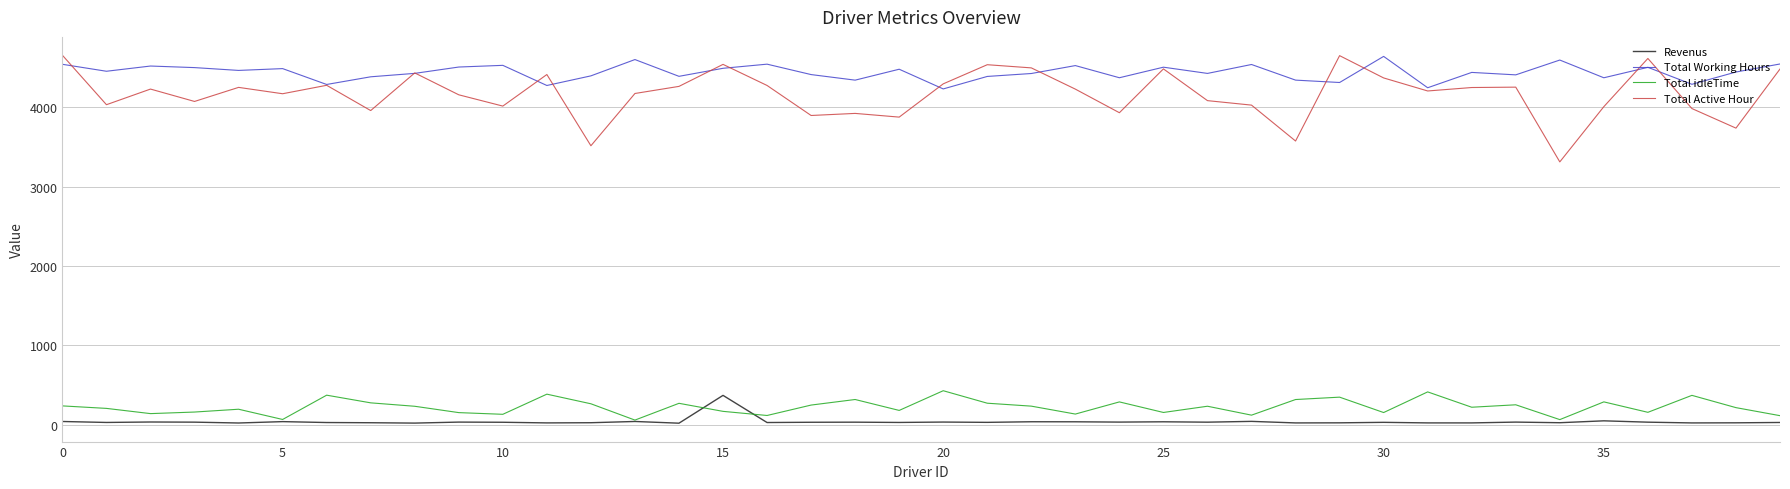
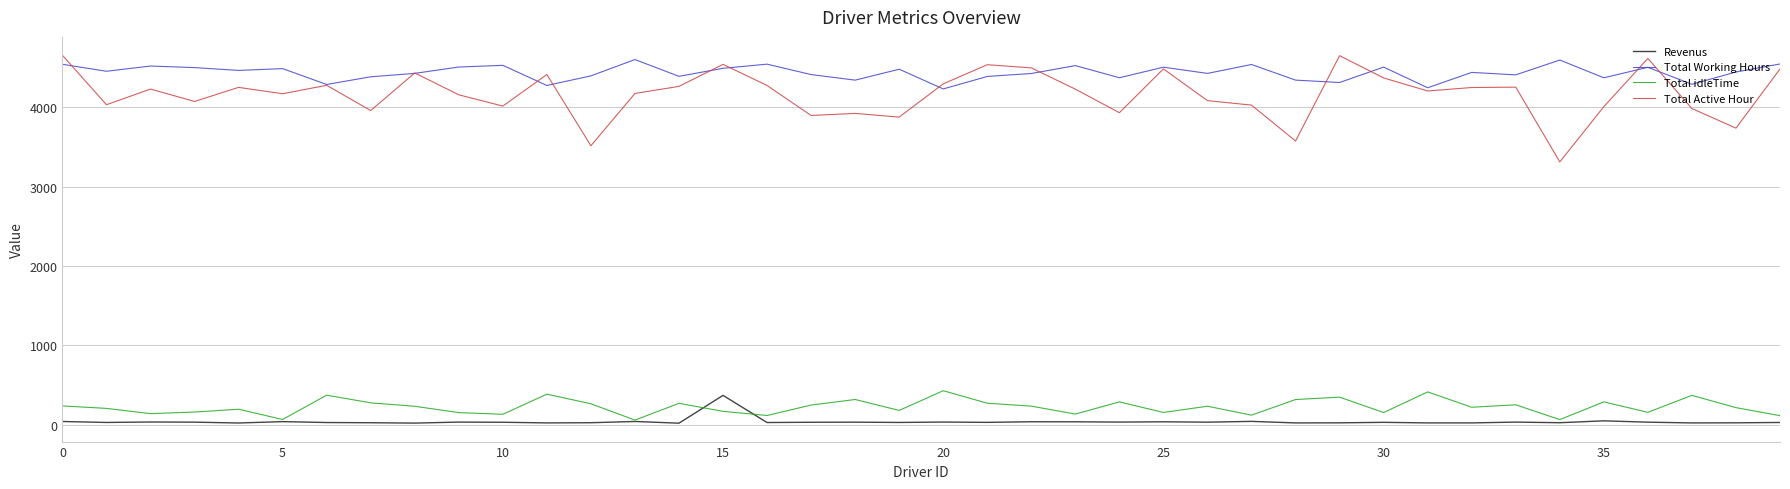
  {
    "Revenus": {
      "0": 0,
      "10": 0,
      "15": 400,
      "20": 0,
      "25": 0,
      "30": 0,
      "35": 0
    },
    "Total Working Hours": {
      "0": 4500,
      "5": 4500,
      "10": 4500,
      "15": 4500,
      "20": 4200,
-     "30": 4600,
+     "30": 4500,
      "35": 4400
    },
    "Total idleTime": {
      "0": 200,
      "10": 100,
      "15": 200,
      "20": 400,
      "25": 200,
      "30": 200,
      "35": 300
    },
    "Total Active Hour": {
      "0": 4700,
      "5": 4200,
      "10": 4000,
      "15": 4500,
      "20": 4300,
      "30": 4400,
      "35": 4000
    }
  }
